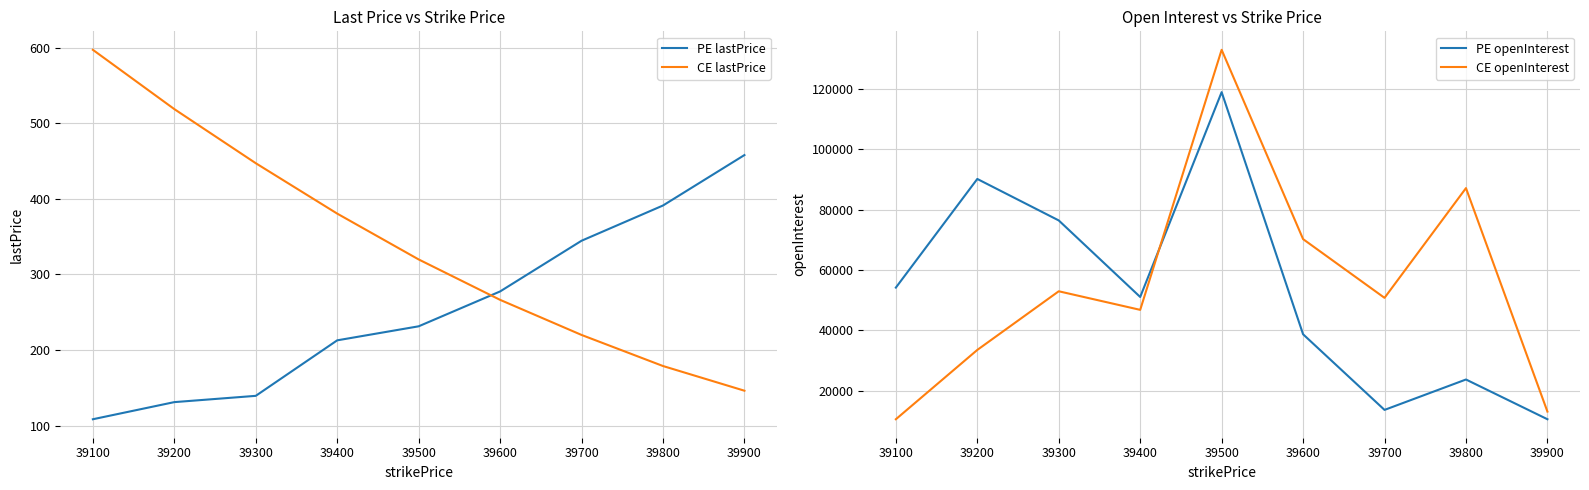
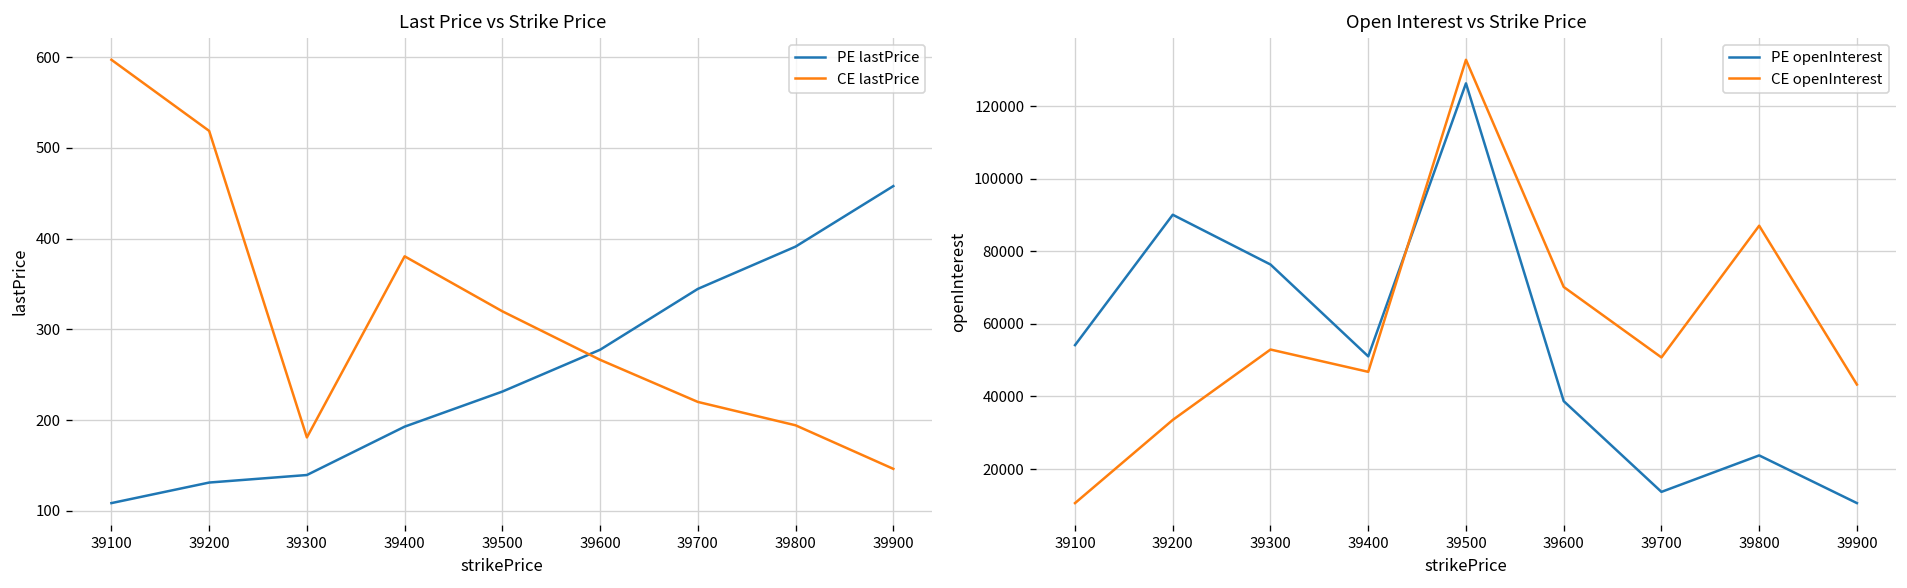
  {
    "Last Price vs Strike Price": {
      "PE lastPrice": {
        "39100": 110,
        "39200": 130,
        "39300": 140,
-       "39400": 210,
+       "39400": 190,
        "39500": 230,
        "39600": 280,
        "39700": 340,
        "39800": 390,
        "39900": 460
      },
      "CE lastPrice": {
        "39100": 600,
        "39200": 520,
-       "39300": 450,
+       "39300": 180,
        "39400": 380,
        "39500": 320,
        "39600": 270,
        "39700": 220,
-       "39800": 180,
+       "39800": 190,
        "39900": 150
      }
    },
    "Open Interest vs Strike Price": {
      "PE openInterest": {
        "39100": 54000,
        "39200": 90000,
        "39300": 76000,
        "39400": 51000,
-       "39500": 119000,
+       "39500": 126000,
        "39600": 39000,
        "39700": 14000,
        "39800": 24000,
        "39900": 11000
      },
      "CE openInterest": {
        "39100": 11000,
        "39200": 34000,
        "39300": 53000,
        "39400": 47000,
        "39500": 133000,
        "39600": 70000,
        "39700": 51000,
        "39800": 87000,
-       "39900": 13000
+       "39900": 43000
      }
    }
  }
